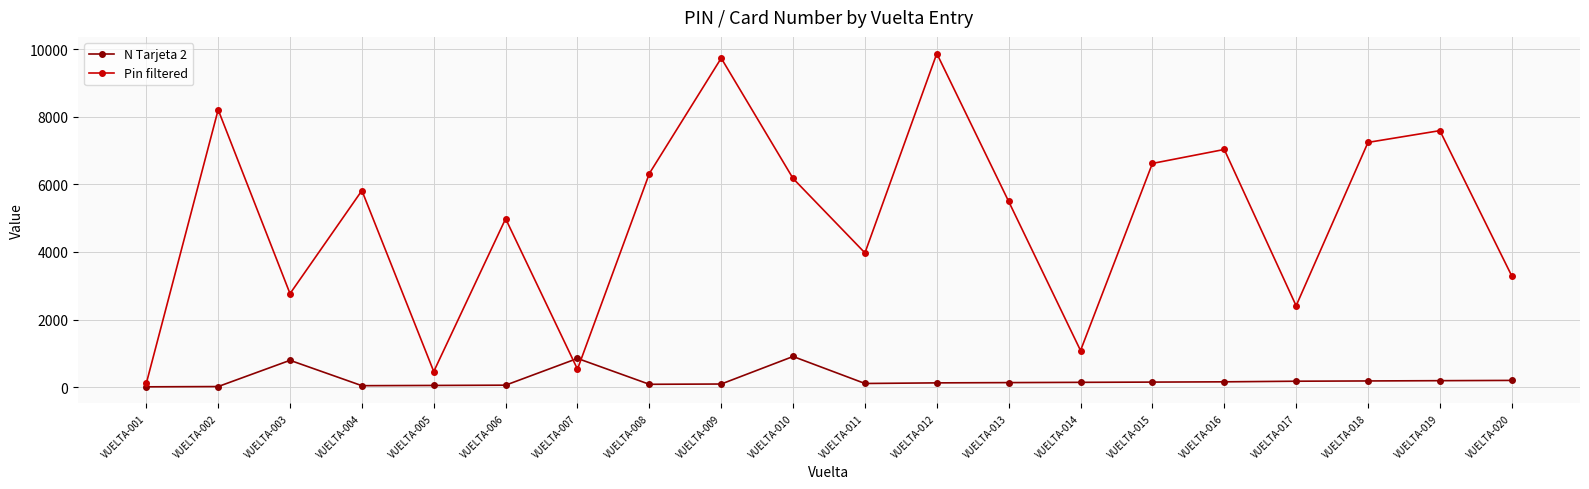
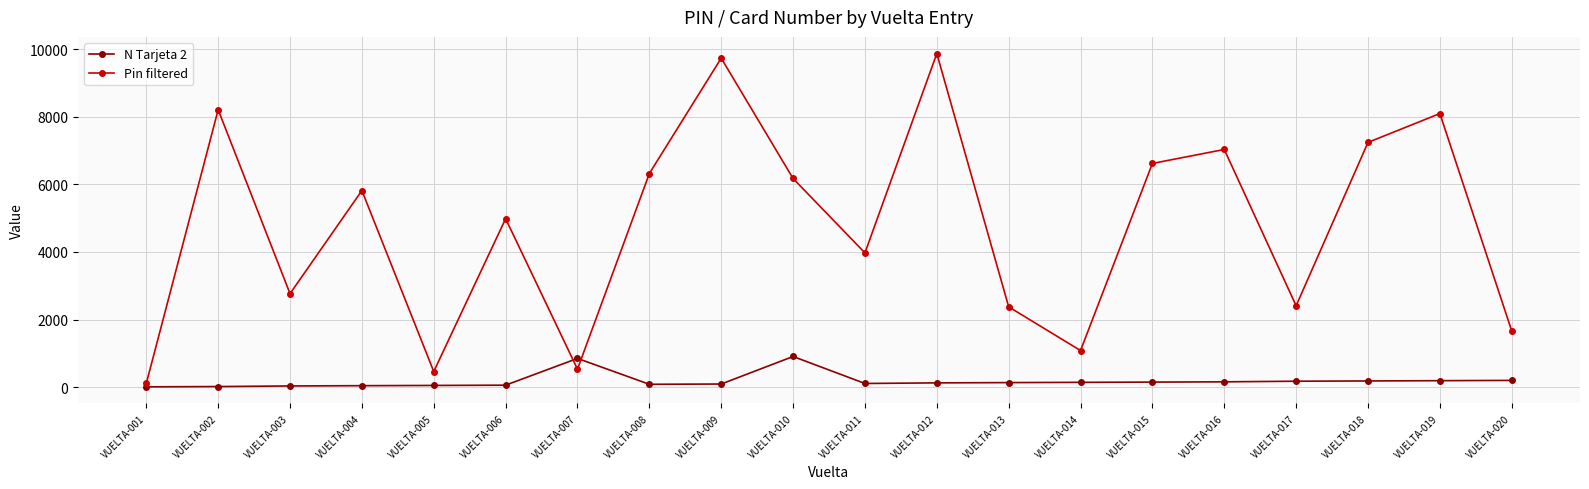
  {
    "N Tarjeta 2": {
      "VUELTA-001": 0,
      "VUELTA-002": 0,
-     "VUELTA-003": 800,
+     "VUELTA-003": 0,
      "VUELTA-004": 0,
      "VUELTA-005": 100,
      "VUELTA-006": 100,
      "VUELTA-007": 900,
      "VUELTA-008": 100,
      "VUELTA-009": 100,
      "VUELTA-010": 900,
      "VUELTA-011": 100,
      "VUELTA-012": 100,
      "VUELTA-013": 100,
      "VUELTA-014": 100,
      "VUELTA-015": 200,
      "VUELTA-016": 200,
      "VUELTA-017": 200,
      "VUELTA-018": 200,
      "VUELTA-019": 200,
      "VUELTA-020": 200
    },
    "Pin filtered": {
      "VUELTA-001": 100,
      "VUELTA-002": 8200,
      "VUELTA-003": 2800,
      "VUELTA-004": 5800,
      "VUELTA-005": 500,
      "VUELTA-006": 5000,
      "VUELTA-007": 500,
      "VUELTA-008": 6300,
      "VUELTA-009": 9700,
      "VUELTA-010": 6200,
      "VUELTA-011": 4000,
      "VUELTA-012": 9900,
-     "VUELTA-013": 5500,
+     "VUELTA-013": 2400,
      "VUELTA-014": 1100,
      "VUELTA-015": 6600,
      "VUELTA-016": 7000,
      "VUELTA-017": 2400,
      "VUELTA-018": 7200,
-     "VUELTA-019": 7600,
-     "VUELTA-020": 3300
+     "VUELTA-019": 8100,
+     "VUELTA-020": 1700
    }
  }
